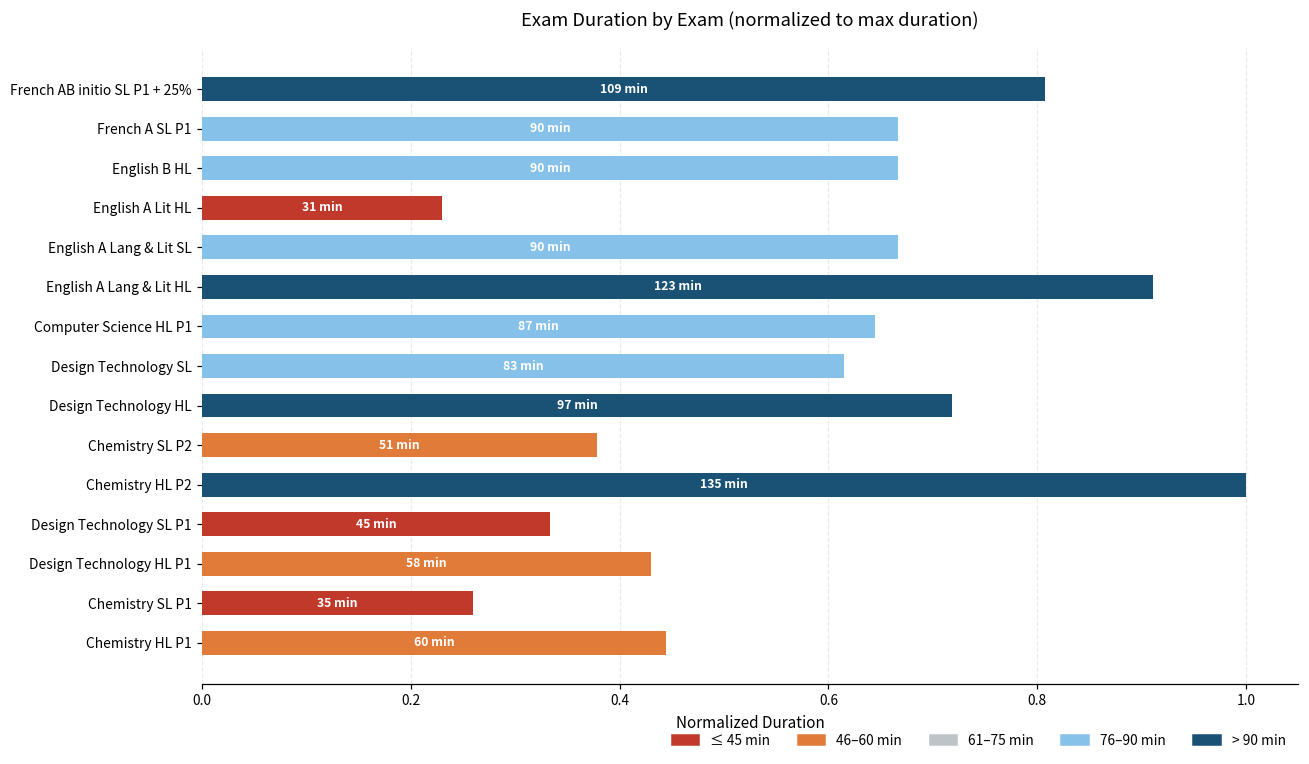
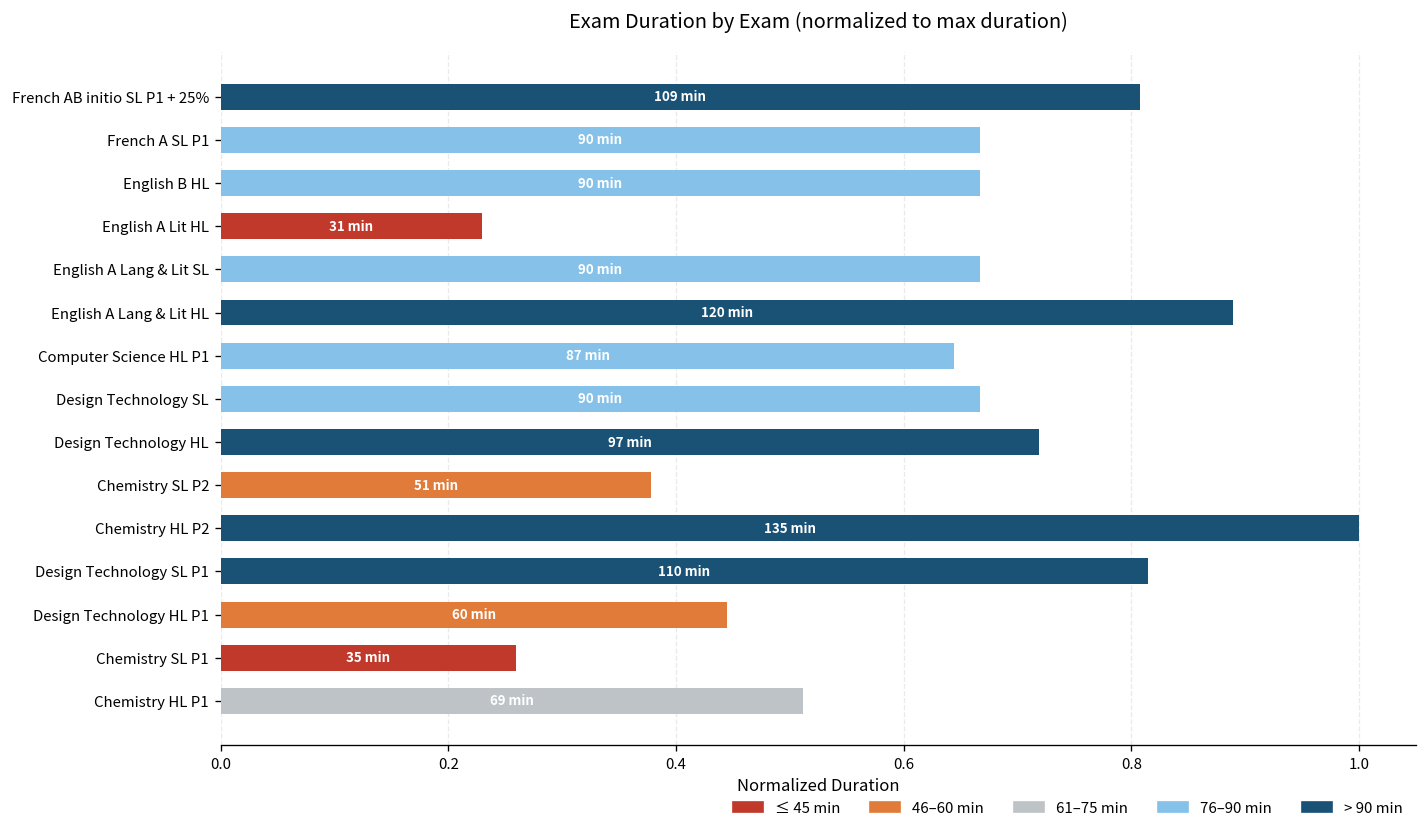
  {
-   "English A Lang & Lit HL": 123,
-   "Design Technology SL": 83,
-   "Design Technology SL P1": 45,
-   "Design Technology HL P1": 58,
-   "Chemistry HL P1": 60
+   "English A Lang & Lit HL": 120,
+   "Design Technology SL": 90,
+   "Design Technology SL P1": 110,
+   "Design Technology HL P1": 60,
+   "Chemistry HL P1": 69
  }
